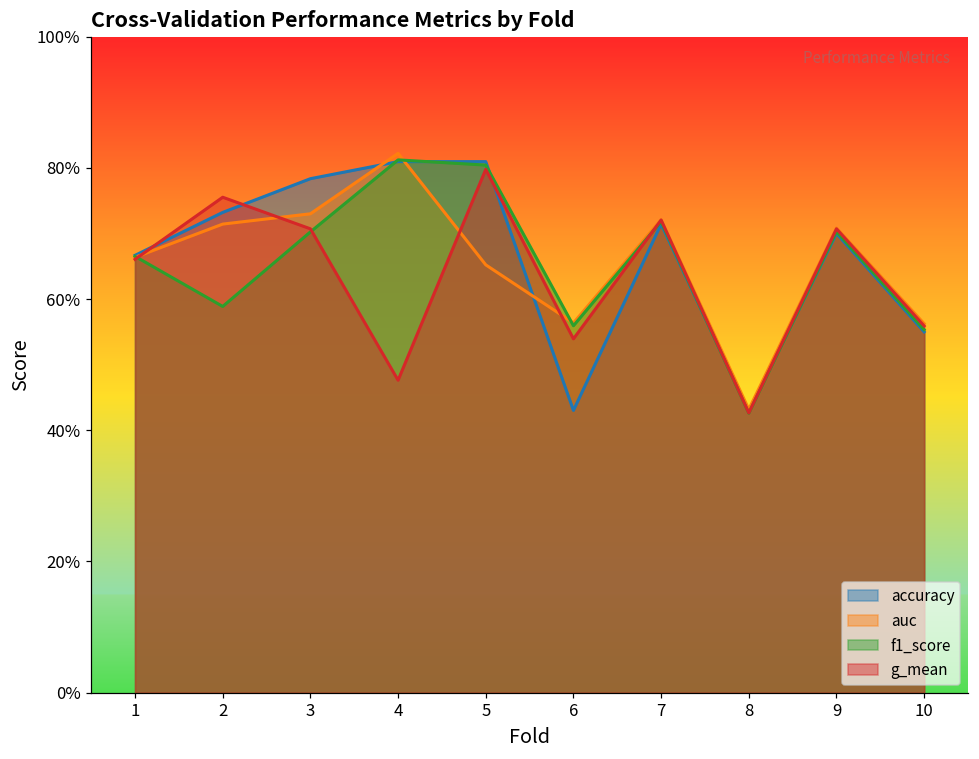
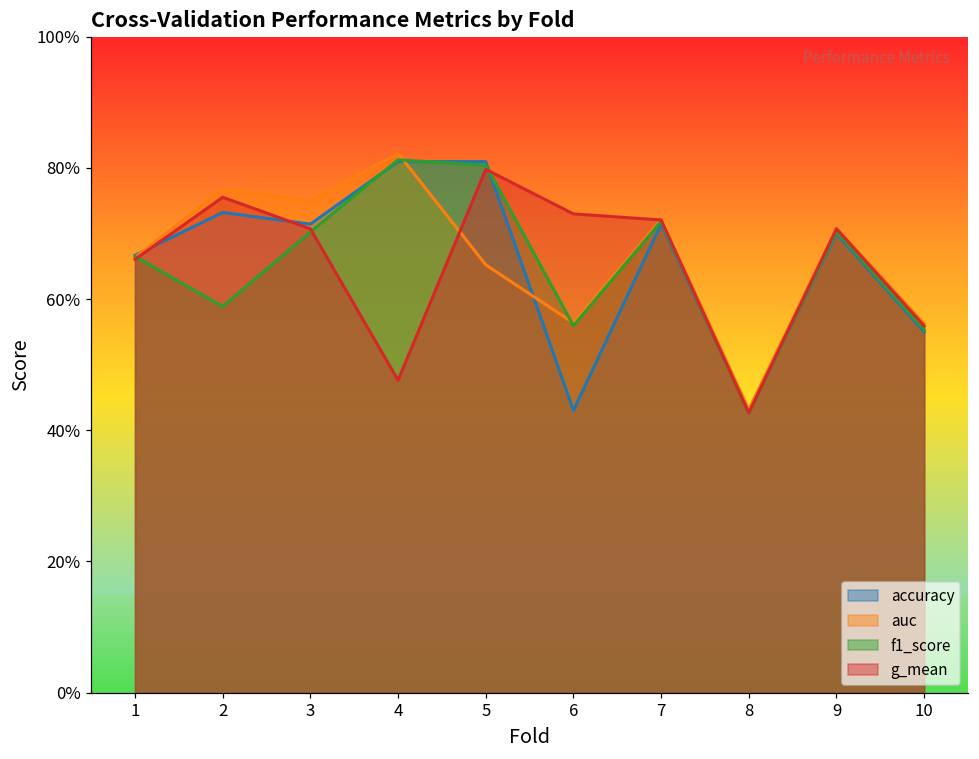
  {
    "accuracy": {
      "2": "73%",
-     "3": "78%",
+     "3": "71%",
      "5": "81%",
      "6": "43%"
    },
    "auc": {
-     "2": "71%",
-     "3": "73%",
+     "2": "77%",
+     "3": "75%",
      "4": "82%",
      "5": "65%"
    },
    "f1_score": {
      "2": "59%",
      "3": "70%",
      "5": "80%"
    },
    "g_mean": {
      "2": "76%",
      "3": "71%",
      "4": "48%",
      "5": "80%",
-     "6": "54%"
+     "6": "73%"
    }
  }
